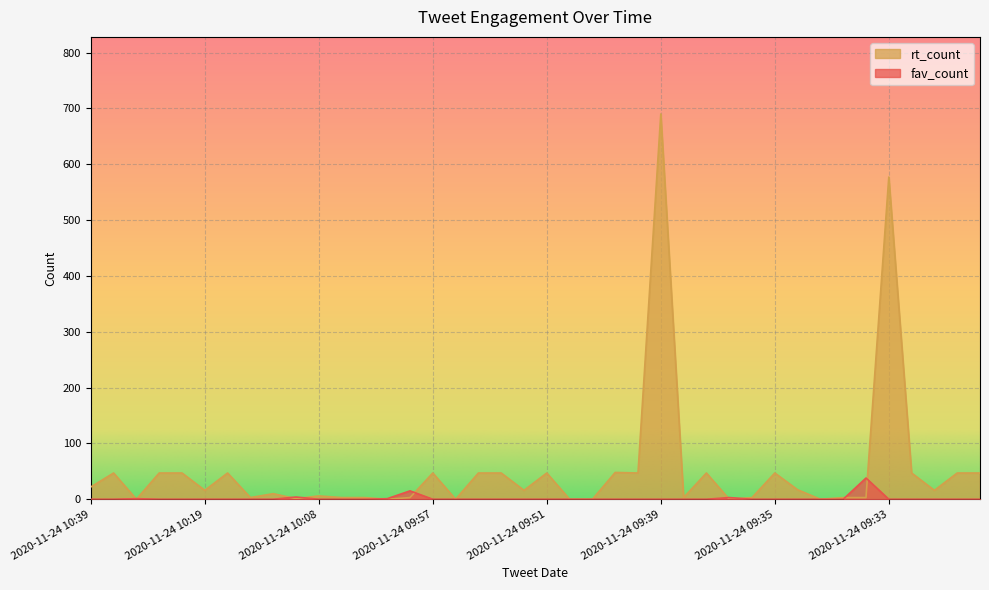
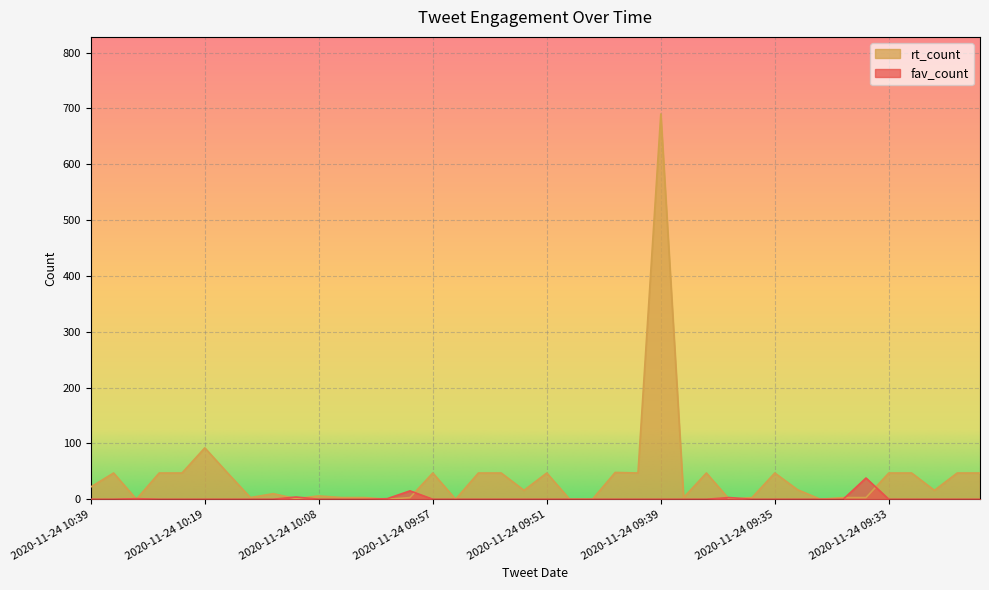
  {
    "rt_count": {
-     "2020-11-24 10:19": 20,
+     "2020-11-24 10:19": 90,
      "2020-11-24 10:08": 10,
-     "2020-11-24 09:33": 580
+     "2020-11-24 09:33": 50
    },
    "fav_count": {
      "2020-11-24 10:19": 0,
      "2020-11-24 10:08": 0,
      "2020-11-24 09:33": 0
    }
  }
